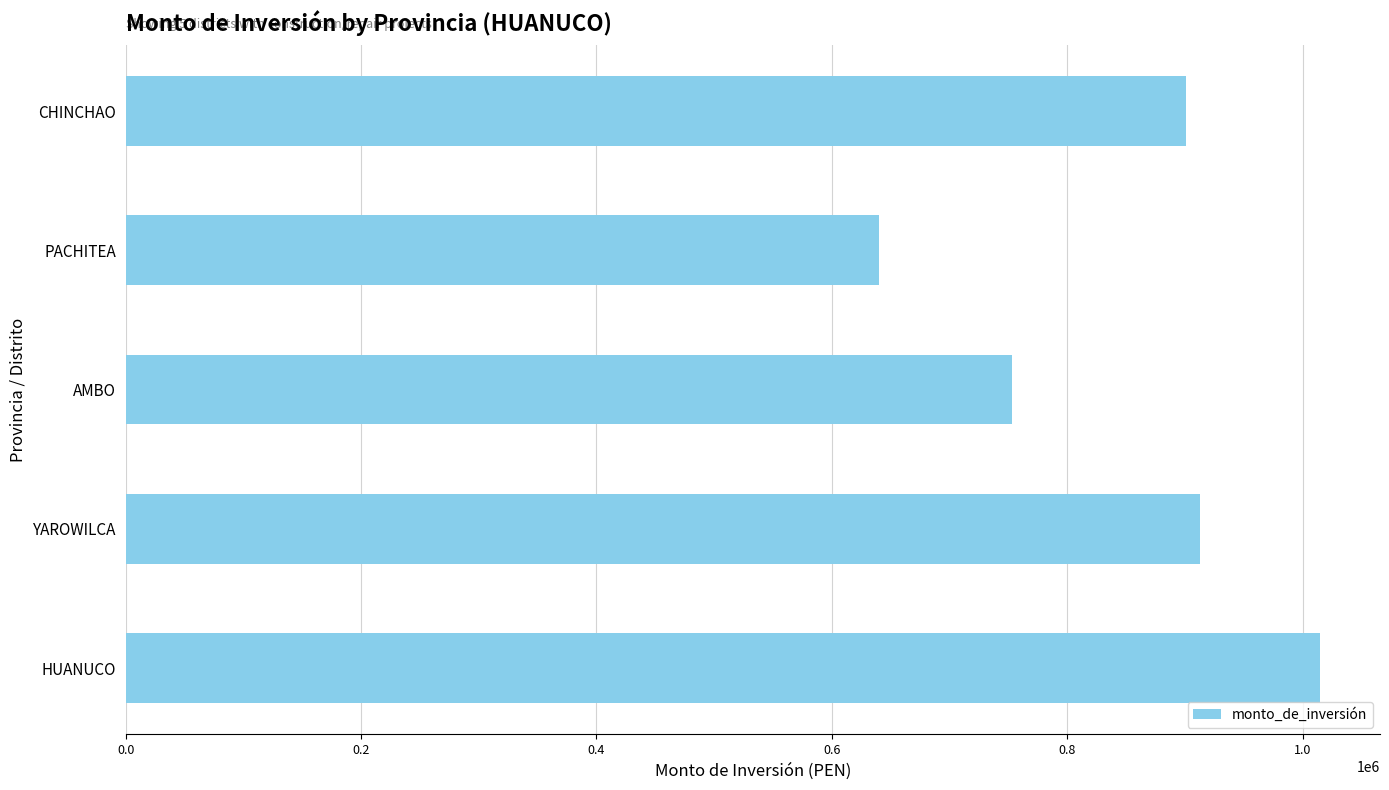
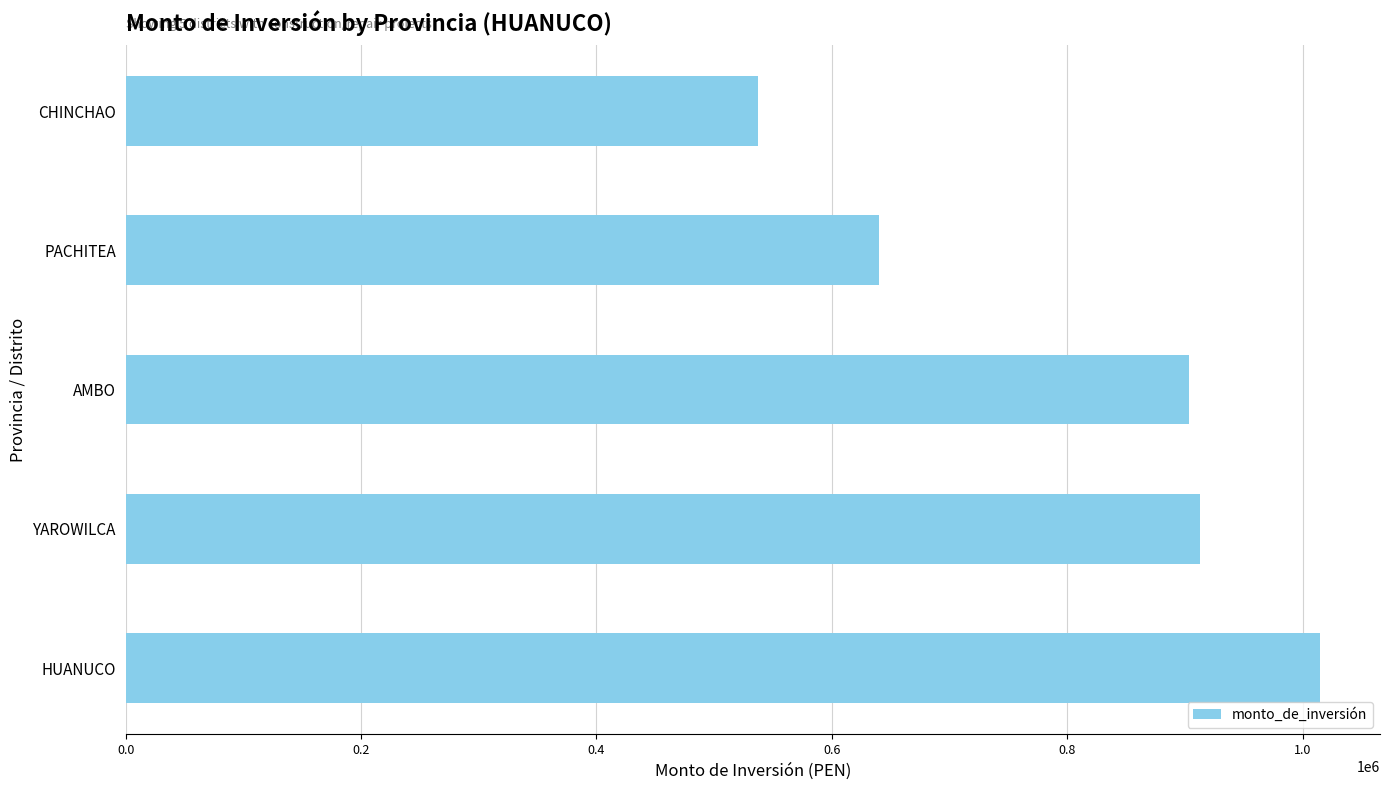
  {
-   "CHINCHAO": 901000,
+   "CHINCHAO": 538000,
    "PACHITEA": 640000,
-   "AMBO": 753000,
+   "AMBO": 904000,
    "YAROWILCA": 913000,
    "HUANUCO": 1015000
  }
